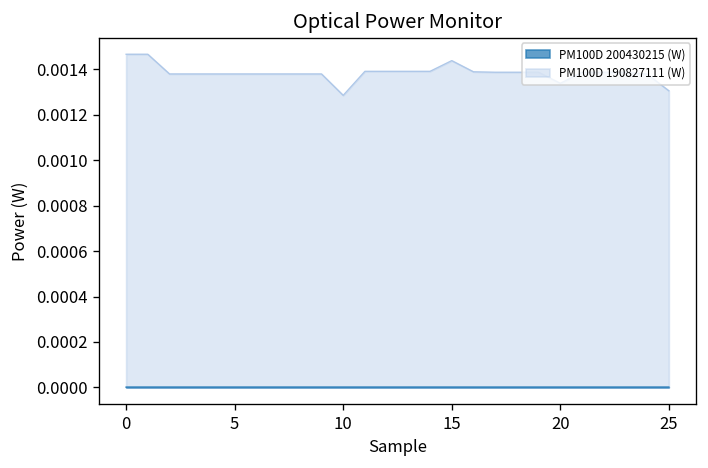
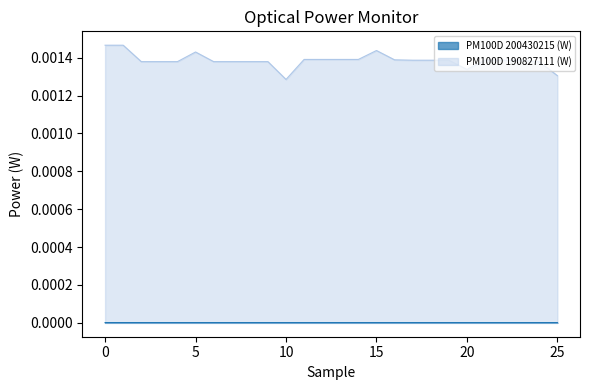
  {
    "PM100D 200430215 (W)": {
      "0": 0.00000,
      "5": 0.00000,
      "10": 0.00000,
      "15": 0.00000,
      "20": 0.00000,
      "25": 0.00000
    },
    "PM100D 190827111 (W)": {
      "0": 0.00147,
-     "5": 0.00138,
+     "5": 0.00143,
      "10": 0.00129,
      "15": 0.00144,
      "25": 0.00131
    }
  }
